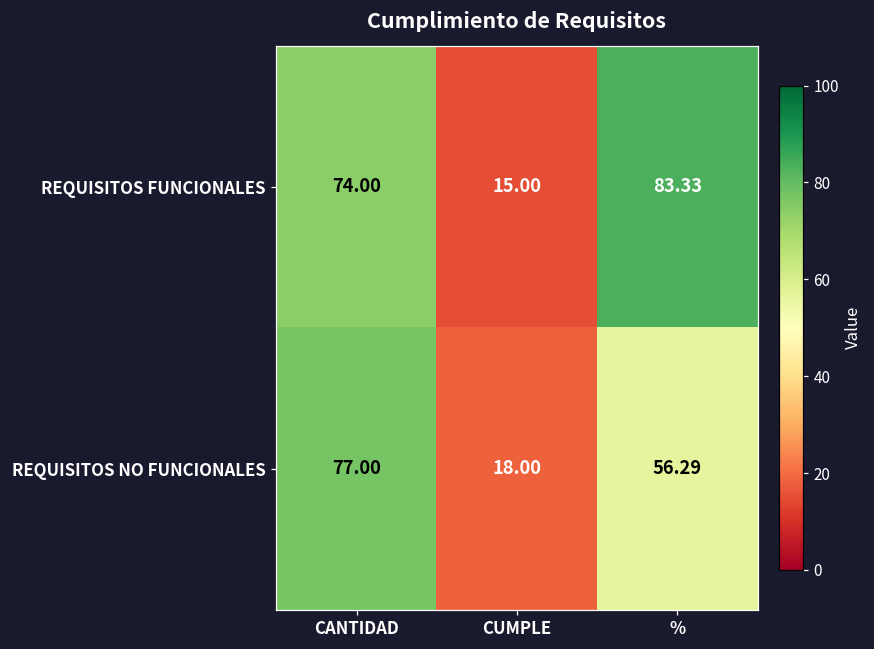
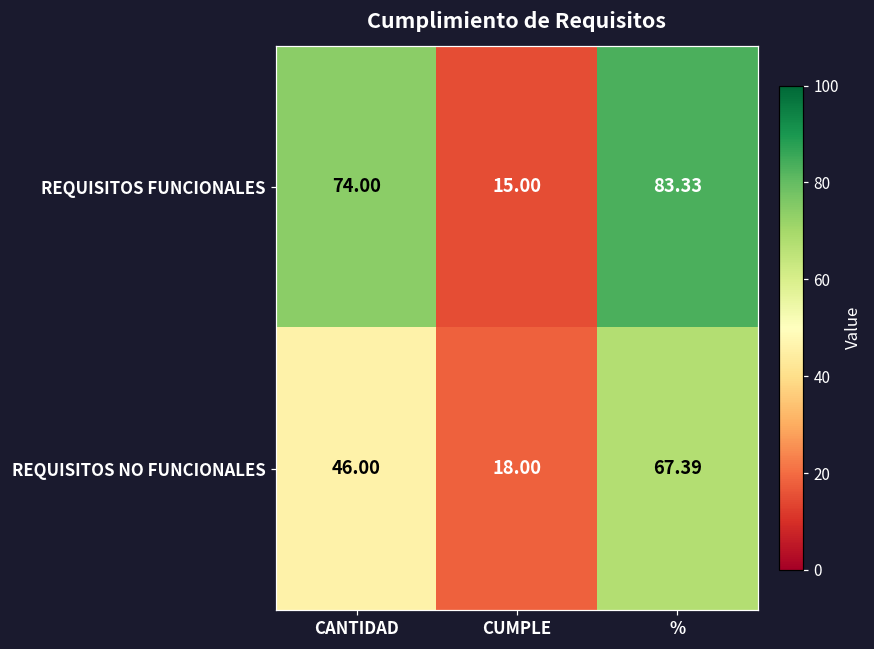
  {
    "REQUISITOS FUNCIONALES": {
      "CANTIDAD": 74.00,
      "CUMPLE": 15.00,
      "%": 83.33
    },
    "REQUISITOS NO FUNCIONALES": {
-     "CANTIDAD": 77.00,
+     "CANTIDAD": 46.00,
      "CUMPLE": 18.00,
-     "%": 56.29
+     "%": 67.39
    }
  }
